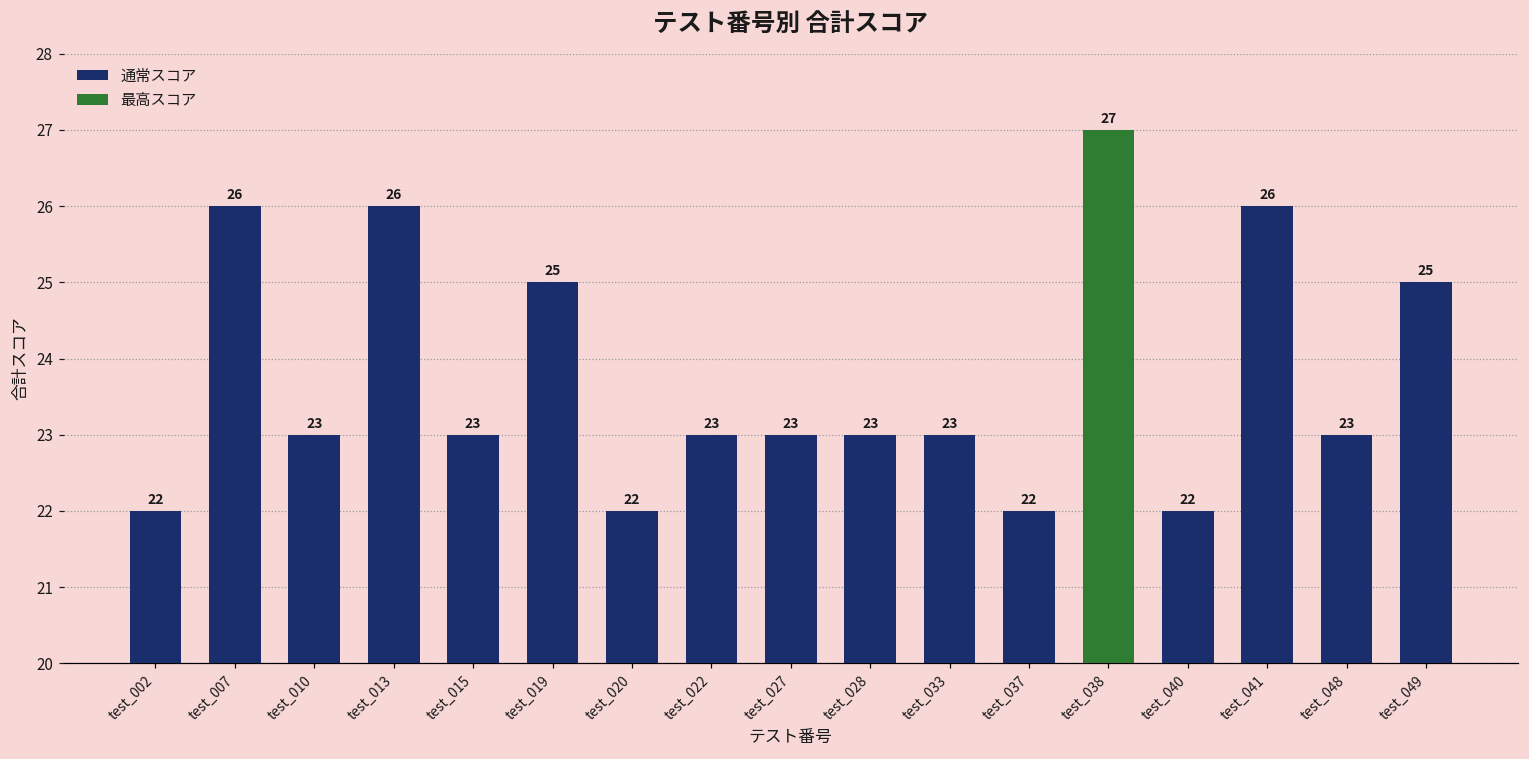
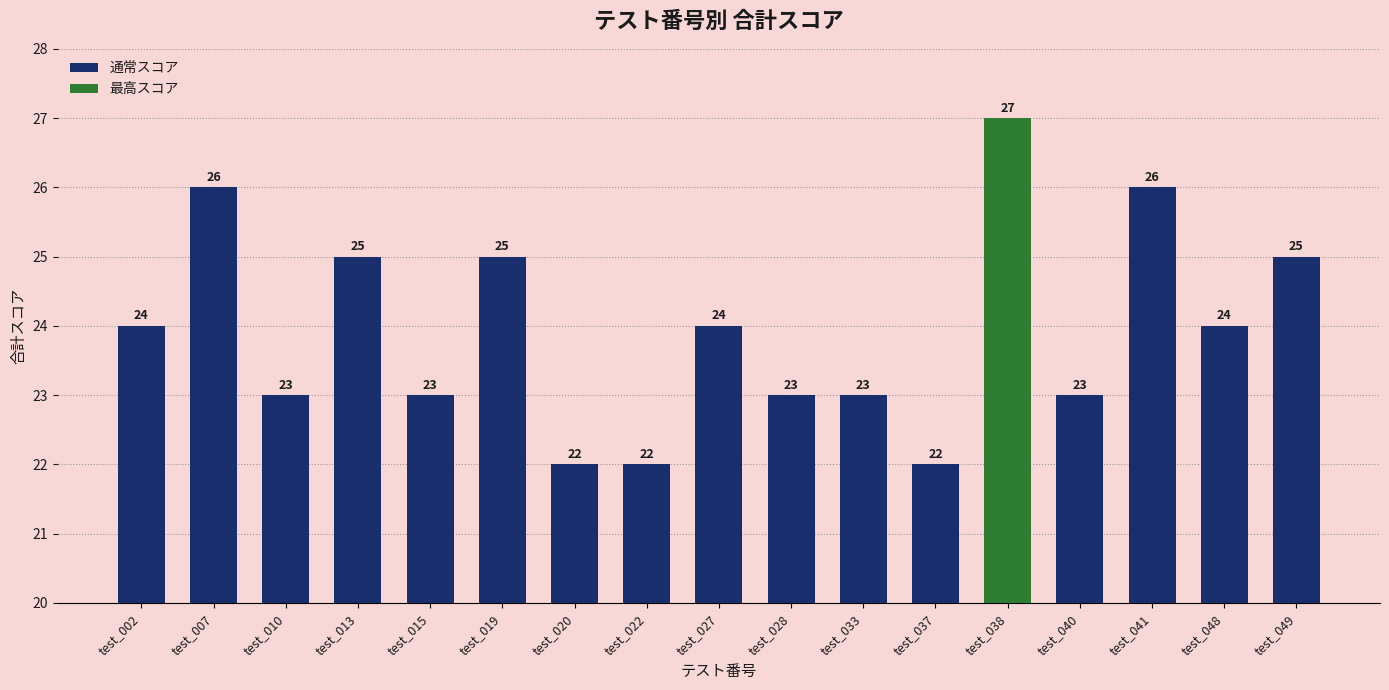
  {
-   "test_002": 22,
+   "test_002": 24,
    "test_007": 26,
    "test_010": 23,
-   "test_013": 26,
+   "test_013": 25,
    "test_015": 23,
    "test_019": 25,
    "test_020": 22,
-   "test_022": 23,
-   "test_027": 23,
+   "test_022": 22,
+   "test_027": 24,
    "test_028": 23,
    "test_033": 23,
    "test_037": 22,
    "test_038": 27,
-   "test_040": 22,
+   "test_040": 23,
    "test_041": 26,
-   "test_048": 23,
+   "test_048": 24,
    "test_049": 25
  }
